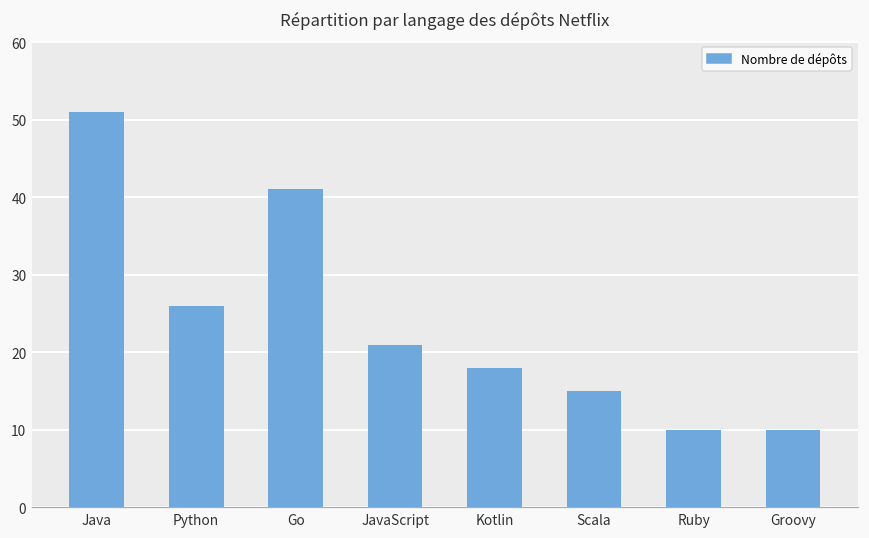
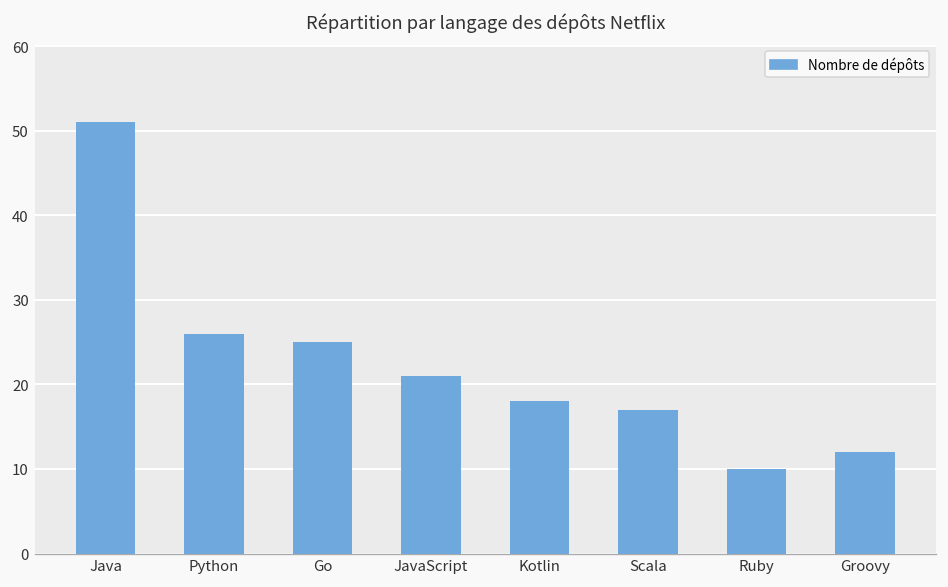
  {
    "Java": 51,
    "Python": 26,
-   "Go": 41,
+   "Go": 25,
    "JavaScript": 21,
    "Kotlin": 18,
-   "Scala": 15,
+   "Scala": 17,
    "Ruby": 10,
-   "Groovy": 10
+   "Groovy": 12
  }
